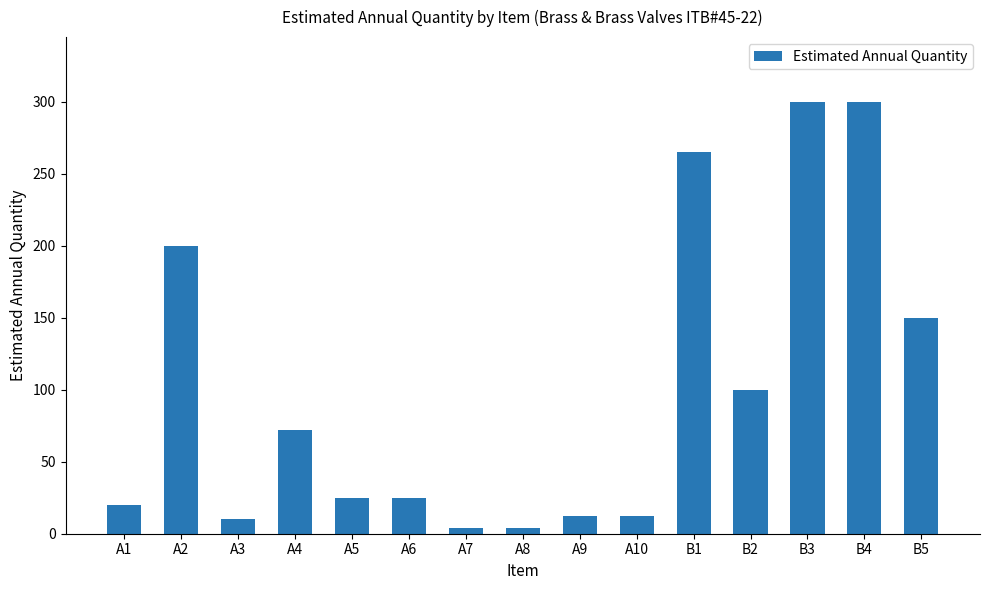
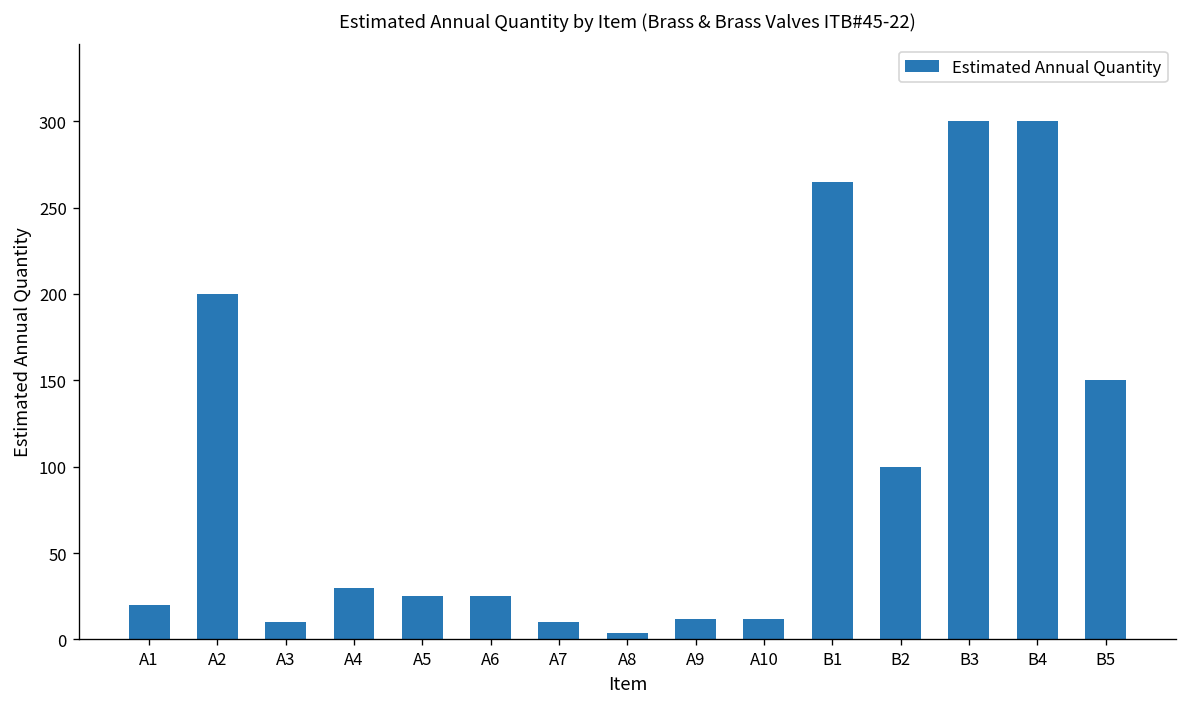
  {
    "A1": 20,
    "A2": 200,
    "A3": 10,
-   "A4": 72,
+   "A4": 30,
    "A5": 25,
    "A6": 25,
-   "A7": 4,
+   "A7": 10,
    "A8": 4,
    "A9": 12,
    "A10": 12,
    "B1": 265,
    "B2": 100,
    "B3": 300,
    "B4": 300,
    "B5": 150
  }
